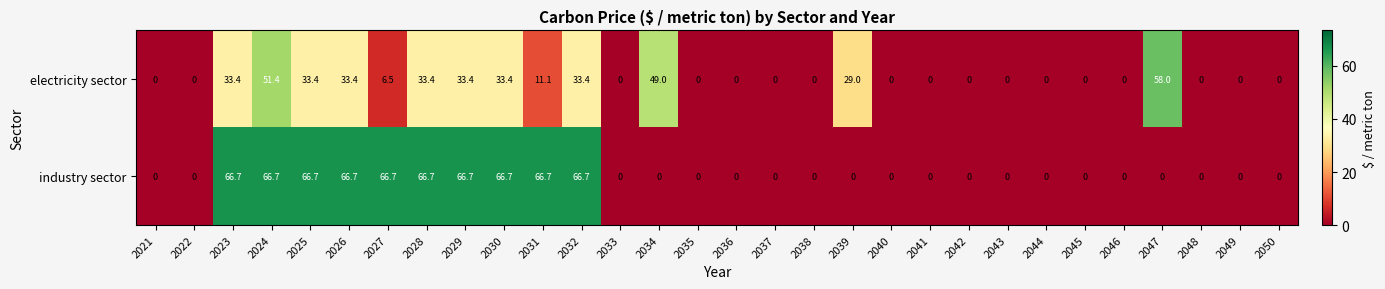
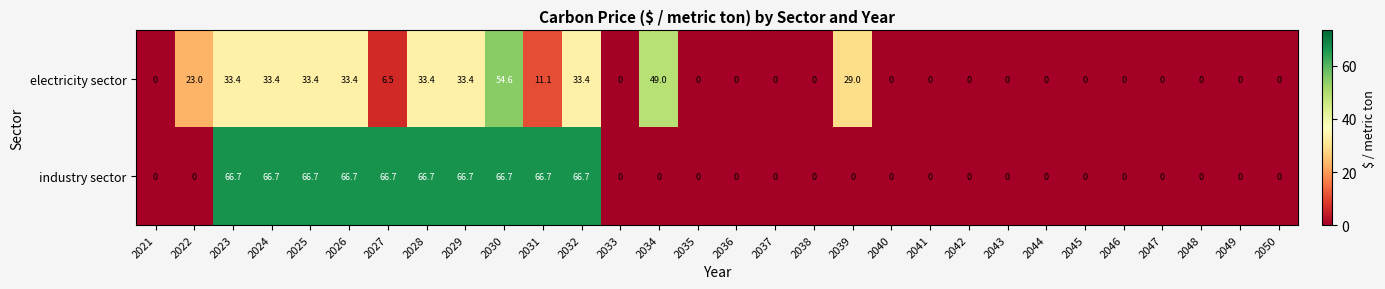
  {
    "electricity sector": {
      "2021": 0,
-     "2022": 0,
+     "2022": 23.0,
      "2023": 33.4,
-     "2024": 51.4,
+     "2024": 33.4,
      "2025": 33.4,
      "2026": 33.4,
      "2027": 6.5,
      "2028": 33.4,
      "2029": 33.4,
-     "2030": 33.4,
+     "2030": 54.6,
      "2031": 11.1,
      "2032": 33.4,
      "2033": 0,
      "2034": 49.0,
      "2035": 0,
      "2036": 0,
      "2037": 0,
      "2038": 0,
      "2039": 29.0,
      "2040": 0,
      "2041": 0,
      "2042": 0,
      "2043": 0,
      "2044": 0,
      "2045": 0,
      "2046": 0,
-     "2047": 58.0,
+     "2047": 0,
      "2048": 0,
      "2049": 0,
      "2050": 0
    },
    "industry sector": {
      "2021": 0,
      "2022": 0,
      "2023": 66.7,
      "2024": 66.7,
      "2025": 66.7,
      "2026": 66.7,
      "2027": 66.7,
      "2028": 66.7,
      "2029": 66.7,
      "2030": 66.7,
      "2031": 66.7,
      "2032": 66.7,
      "2033": 0,
      "2034": 0,
      "2035": 0,
      "2036": 0,
      "2037": 0,
      "2038": 0,
      "2039": 0,
      "2040": 0,
      "2041": 0,
      "2042": 0,
      "2043": 0,
      "2044": 0,
      "2045": 0,
      "2046": 0,
      "2047": 0,
      "2048": 0,
      "2049": 0,
      "2050": 0
    }
  }
